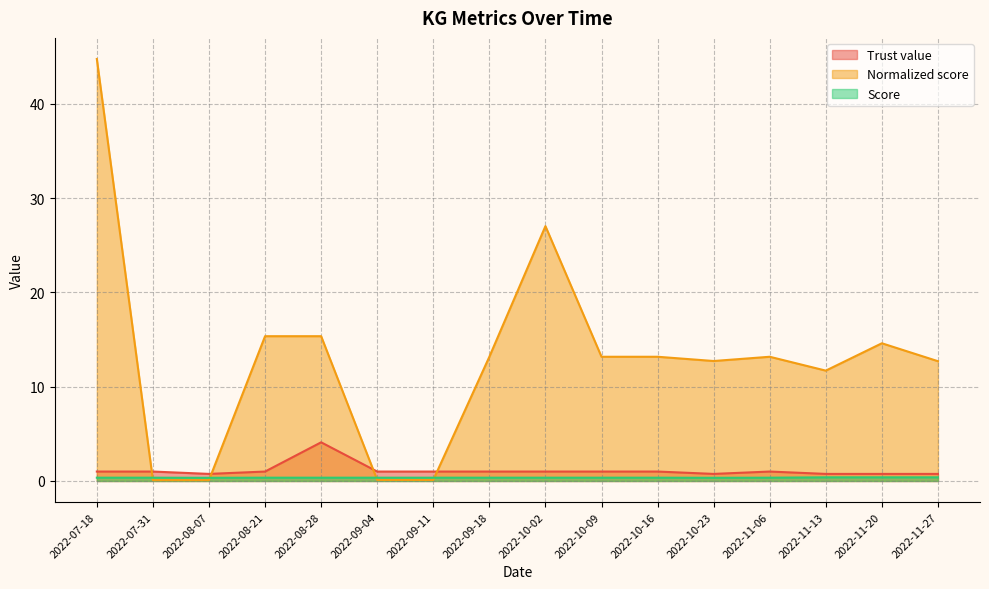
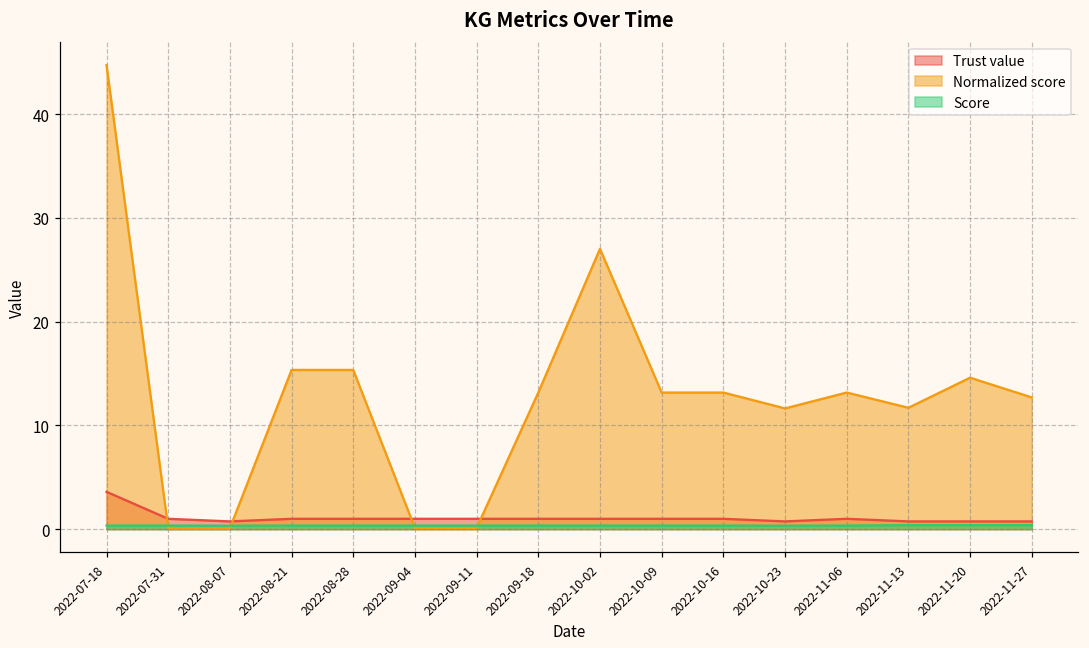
  {
    "Trust value": {
-     "2022-07-18": 1,
+     "2022-07-18": 4,
      "2022-07-31": 1,
      "2022-08-07": 1,
      "2022-08-21": 1,
-     "2022-08-28": 4,
+     "2022-08-28": 1,
      "2022-09-04": 1,
      "2022-09-11": 1,
      "2022-09-18": 1,
      "2022-10-02": 1,
      "2022-10-09": 1,
      "2022-10-16": 1,
      "2022-10-23": 1,
      "2022-11-06": 1,
      "2022-11-13": 1,
      "2022-11-20": 1,
      "2022-11-27": 1
    },
    "Normalized score": {
      "2022-07-18": 45,
      "2022-08-21": 15,
      "2022-08-28": 15,
      "2022-09-18": 13,
      "2022-10-02": 27,
      "2022-10-09": 13,
      "2022-10-16": 13,
-     "2022-10-23": 13,
+     "2022-10-23": 12,
      "2022-11-06": 13,
      "2022-11-13": 12,
      "2022-11-20": 15,
      "2022-11-27": 13
    },
    "Score": {
      "2022-07-18": 0,
      "2022-08-21": 0,
      "2022-08-28": 0,
      "2022-09-18": 0,
      "2022-10-02": 0,
      "2022-10-09": 0,
      "2022-10-16": 0,
      "2022-10-23": 0,
      "2022-11-06": 0,
      "2022-11-13": 0,
      "2022-11-20": 0,
      "2022-11-27": 0
    }
  }
